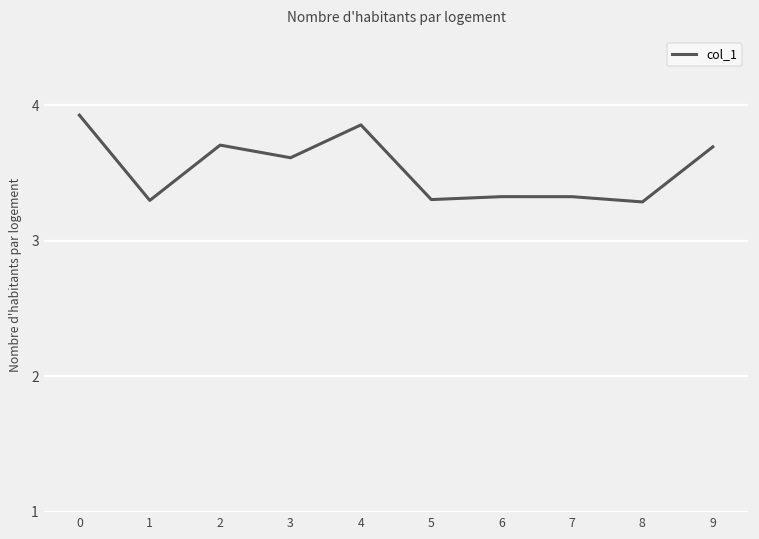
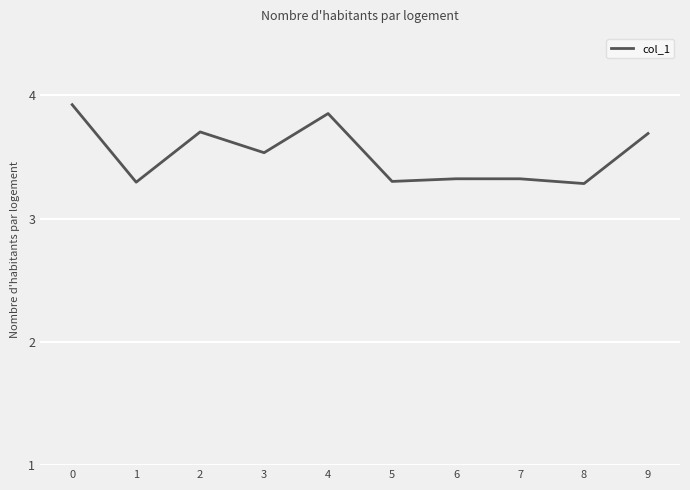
  {
    "0": 3.93,
    "1": 3.30,
    "2": 3.70,
-   "3": 3.61,
+   "3": 3.54,
    "4": 3.85,
    "5": 3.30,
    "6": 3.32,
    "7": 3.32,
    "8": 3.29,
    "9": 3.69
  }
